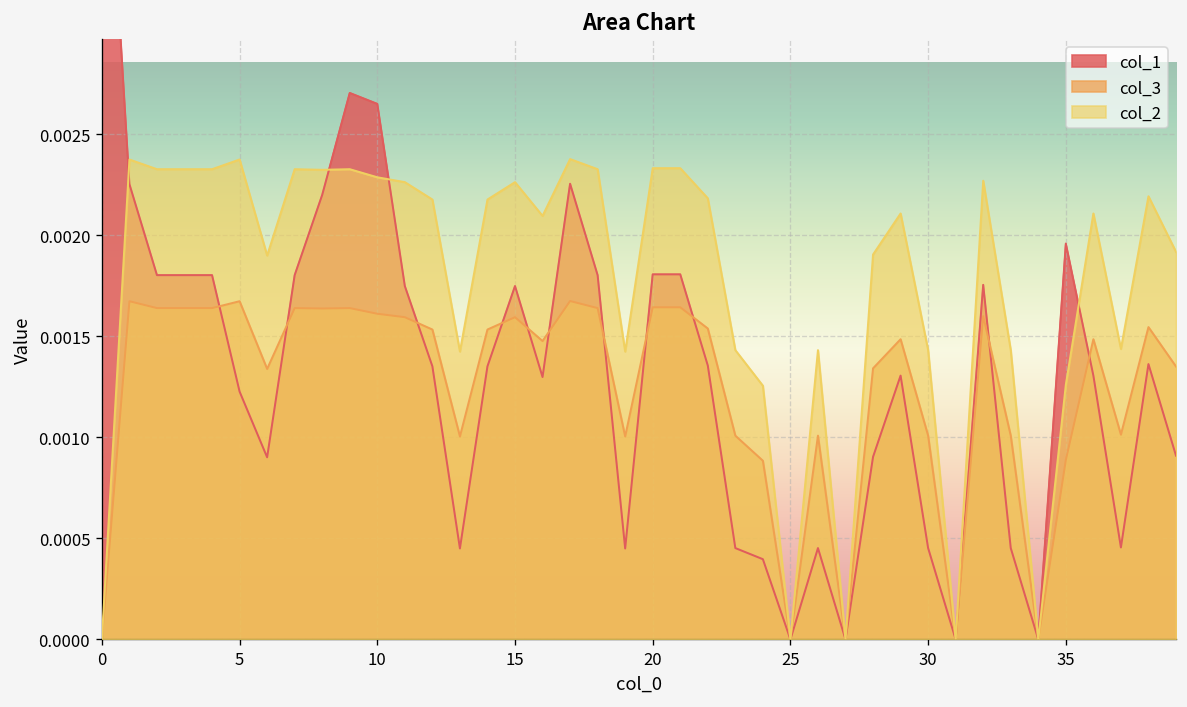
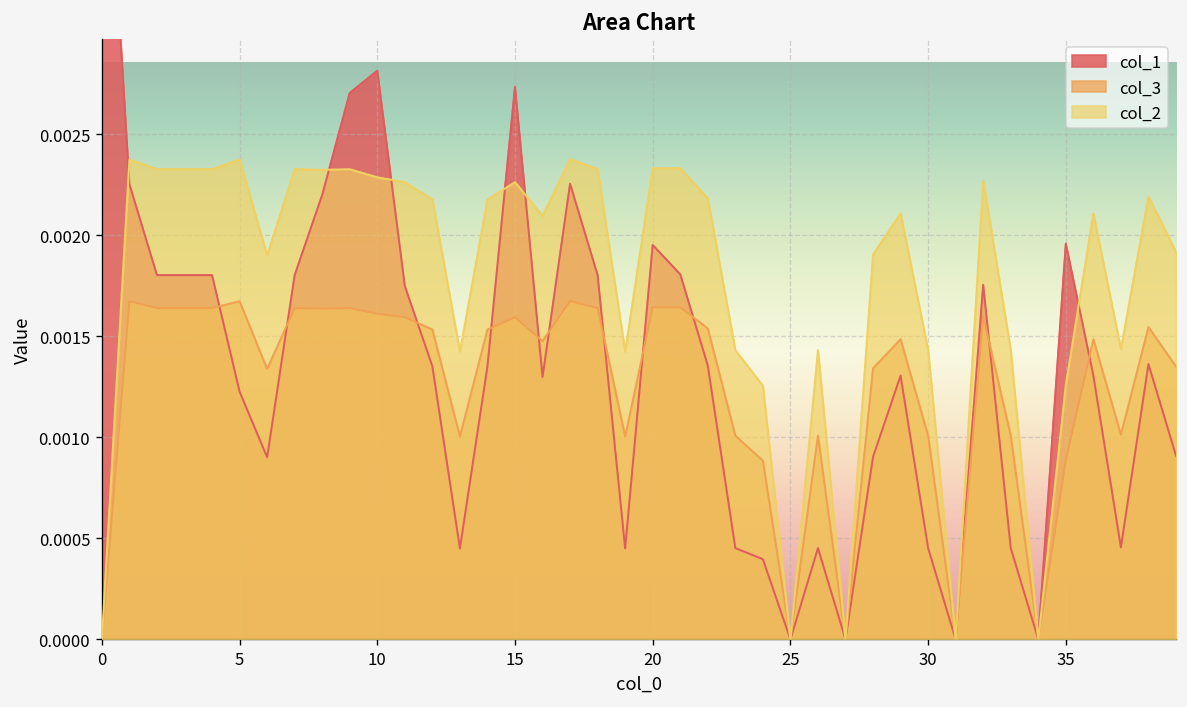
  {
    "col_1": {
      "5": 0.00123,
-     "10": 0.00265,
-     "15": 0.00175,
-     "20": 0.00181,
+     "10": 0.00281,
+     "15": 0.00273,
+     "20": 0.00195,
      "30": 0.00045,
      "35": 0.00196
    }
  }
